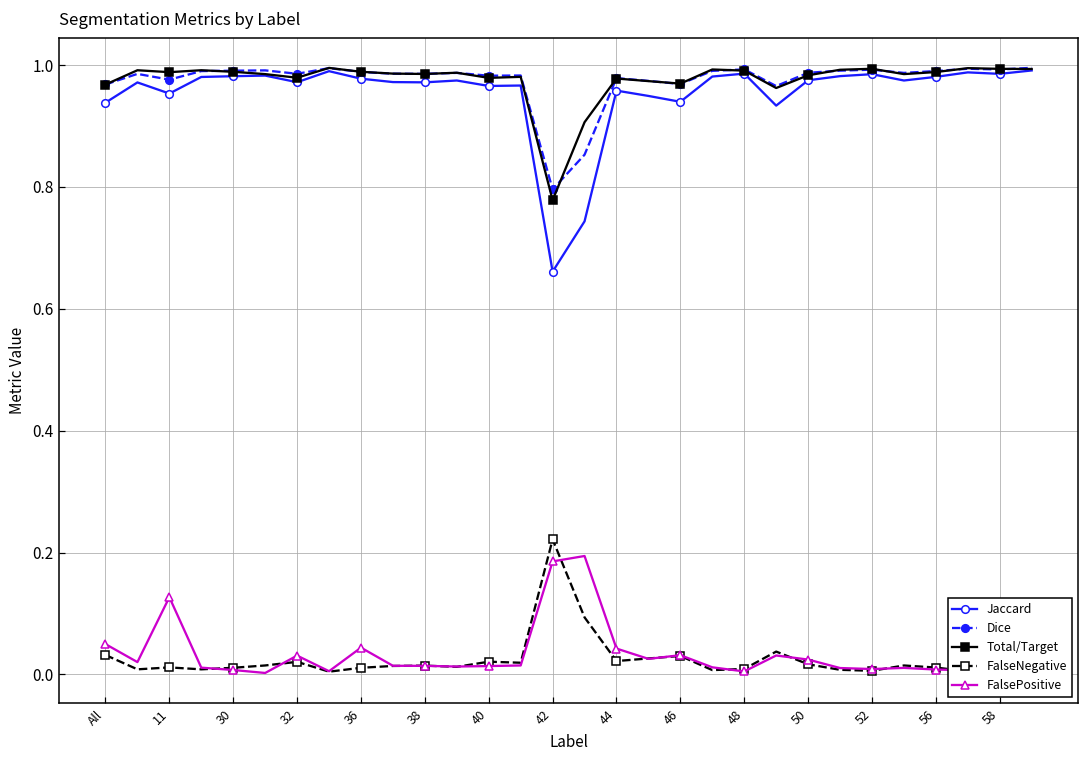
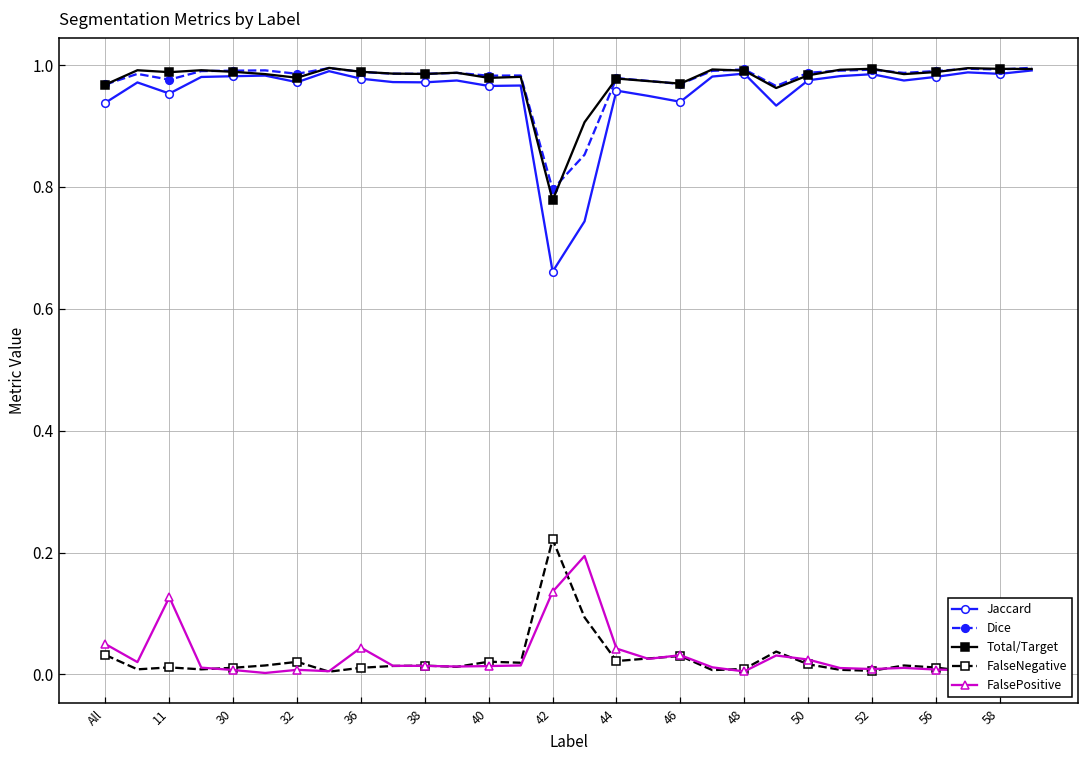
  {
    "FalsePositive": {
      "All": 0.05,
      "11": 0.13,
-     "32": 0.03,
+     "32": 0.01,
      "36": 0.04,
      "40": 0.01,
-     "42": 0.19,
+     "42": 0.14,
      "44": 0.04,
      "50": 0.02
    }
  }
